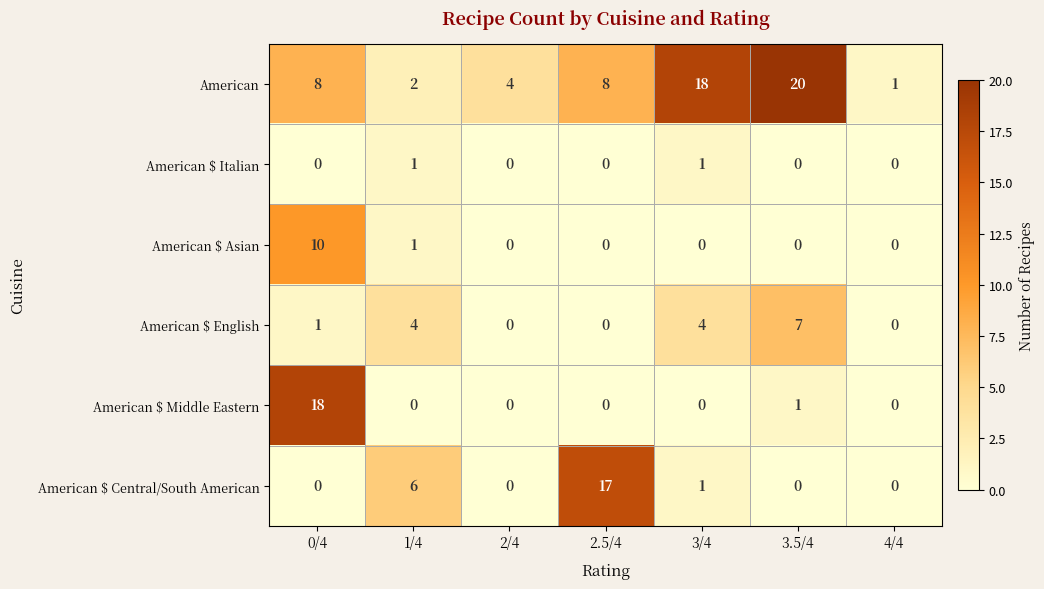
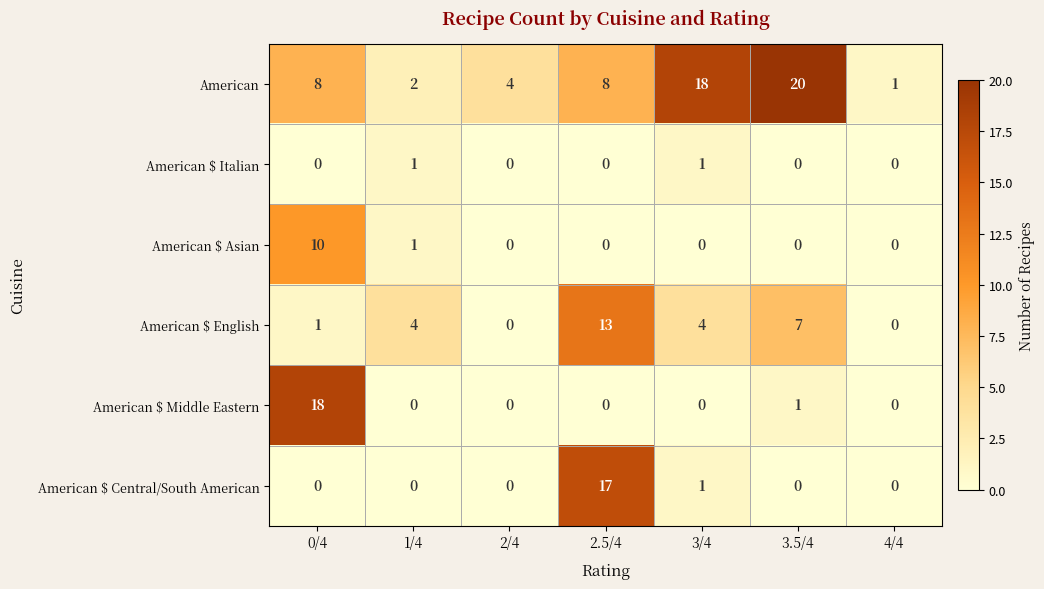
  {
    "American": {
      "0/4": 8,
      "1/4": 2,
      "2/4": 4,
      "2.5/4": 8,
      "3/4": 18,
      "3.5/4": 20,
      "4/4": 1
    },
    "American $ Italian": {
      "0/4": 0,
      "1/4": 1,
      "2/4": 0,
      "2.5/4": 0,
      "3/4": 1,
      "3.5/4": 0,
      "4/4": 0
    },
    "American $ Asian": {
      "0/4": 10,
      "1/4": 1,
      "2/4": 0,
      "2.5/4": 0,
      "3/4": 0,
      "3.5/4": 0,
      "4/4": 0
    },
    "American $ English": {
      "0/4": 1,
      "1/4": 4,
      "2/4": 0,
-     "2.5/4": 0,
+     "2.5/4": 13,
      "3/4": 4,
      "3.5/4": 7,
      "4/4": 0
    },
    "American $ Middle Eastern": {
      "0/4": 18,
      "1/4": 0,
      "2/4": 0,
      "2.5/4": 0,
      "3/4": 0,
      "3.5/4": 1,
      "4/4": 0
    },
    "American $ Central/South American": {
      "0/4": 0,
-     "1/4": 6,
+     "1/4": 0,
      "2/4": 0,
      "2.5/4": 17,
      "3/4": 1,
      "3.5/4": 0,
      "4/4": 0
    }
  }
